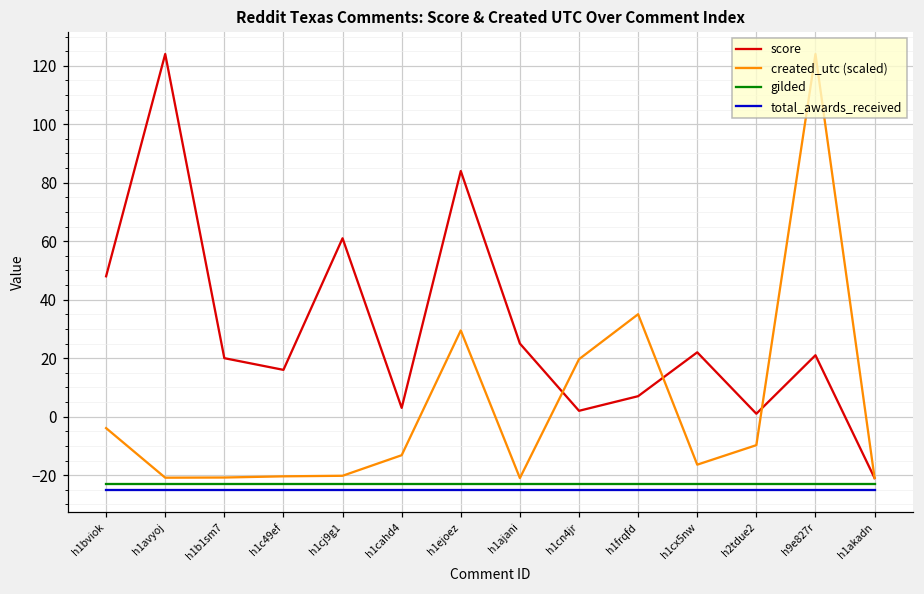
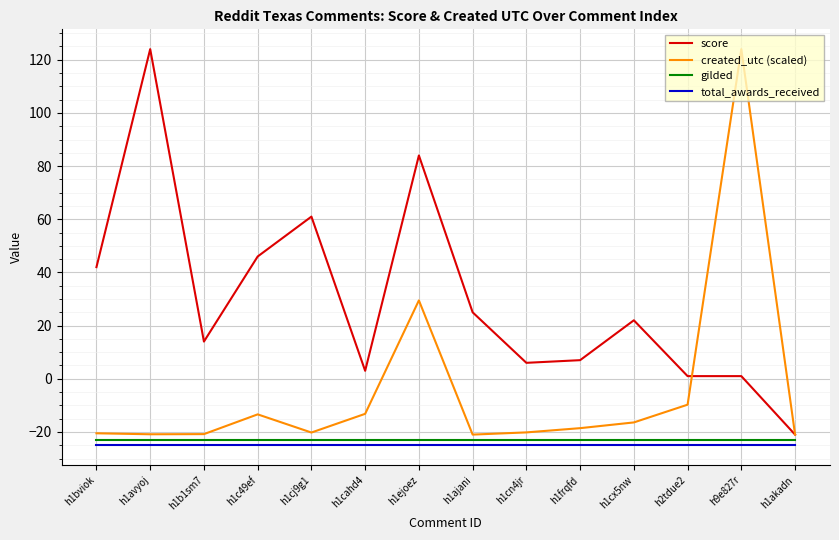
  {
    "score": {
-     "h1bviok": 48,
+     "h1bviok": 42,
      "h1avyoj": 124,
-     "h1b1sm7": 20,
-     "h1c49ef": 16,
+     "h1b1sm7": 14,
+     "h1c49ef": 46,
      "h1cj9g1": 61,
      "h1cahd4": 3,
      "h1ejoez": 84,
      "h1ajani": 25,
-     "h1cn4jr": 2,
+     "h1cn4jr": 6,
      "h1frqfd": 7,
      "h1cx5nw": 22,
      "h2tdue2": 1,
-     "h9e827r": 21
+     "h9e827r": 1
    },
    "created_utc (scaled)": {
-     "h1bviok": -4,
+     "h1bviok": -21,
      "h1avyoj": -21,
      "h1b1sm7": -21,
-     "h1c49ef": -20,
+     "h1c49ef": -13,
      "h1cj9g1": -20,
      "h1cahd4": -13,
      "h1ejoez": 29,
      "h1ajani": -21,
-     "h1cn4jr": 20,
-     "h1frqfd": 35,
+     "h1cn4jr": -20,
+     "h1frqfd": -19,
      "h1cx5nw": -16,
      "h2tdue2": -10
    },
    "gilded": {
      "h1bviok": -23,
      "h1avyoj": -23,
      "h1b1sm7": -23,
      "h1c49ef": -23,
      "h1cj9g1": -23,
      "h1cahd4": -23,
      "h1ejoez": -23,
      "h1ajani": -23,
      "h1cn4jr": -23,
      "h1frqfd": -23,
      "h1cx5nw": -23,
      "h2tdue2": -23,
      "h9e827r": -23,
      "h1akadn": -23
    },
    "total_awards_received": {
      "h1bviok": -25,
      "h1avyoj": -25,
      "h1b1sm7": -25,
      "h1c49ef": -25,
      "h1cj9g1": -25,
      "h1cahd4": -25,
      "h1ejoez": -25,
      "h1ajani": -25,
      "h1cn4jr": -25,
      "h1frqfd": -25,
      "h1cx5nw": -25,
      "h2tdue2": -25,
      "h9e827r": -25,
      "h1akadn": -25
    }
  }
